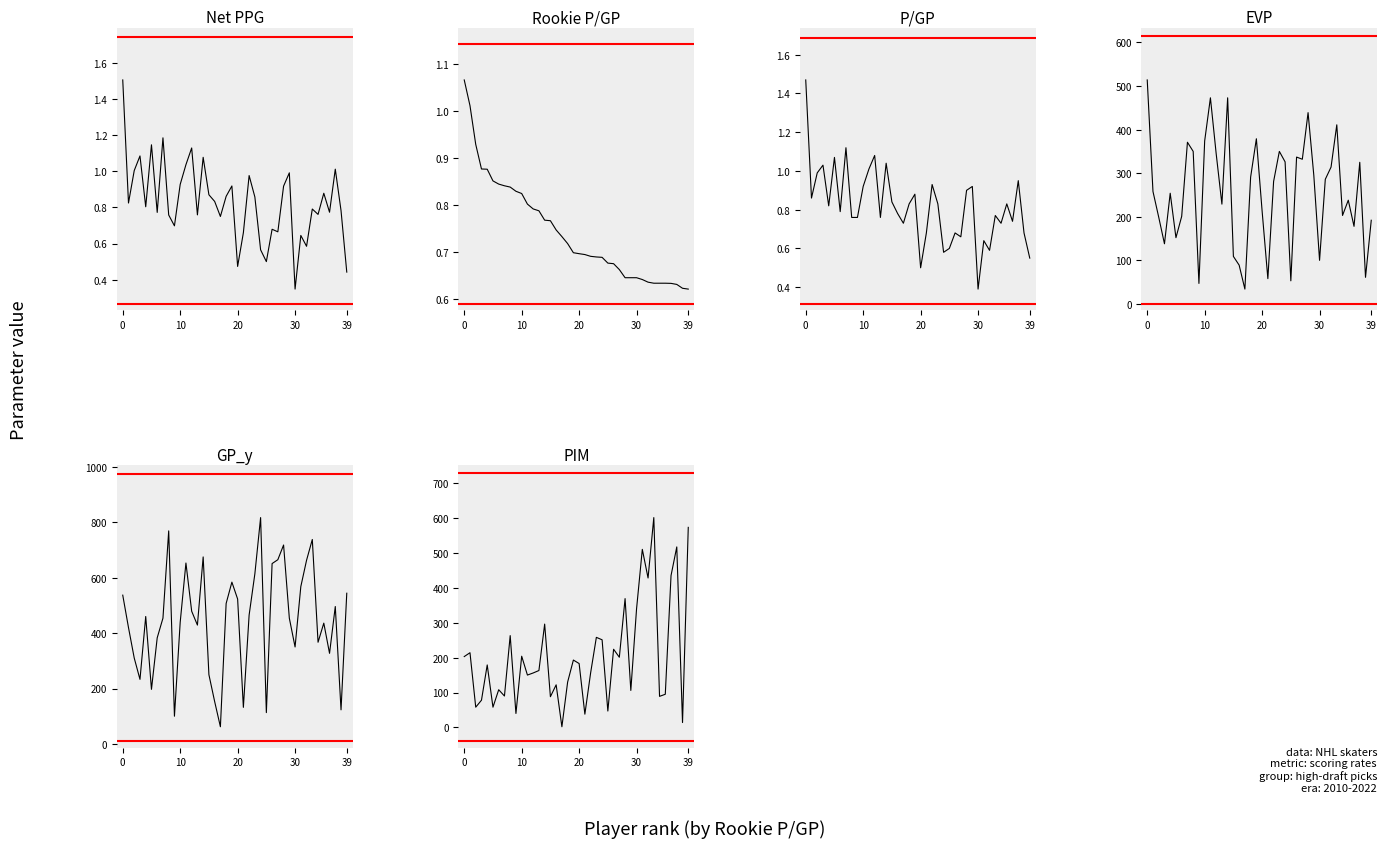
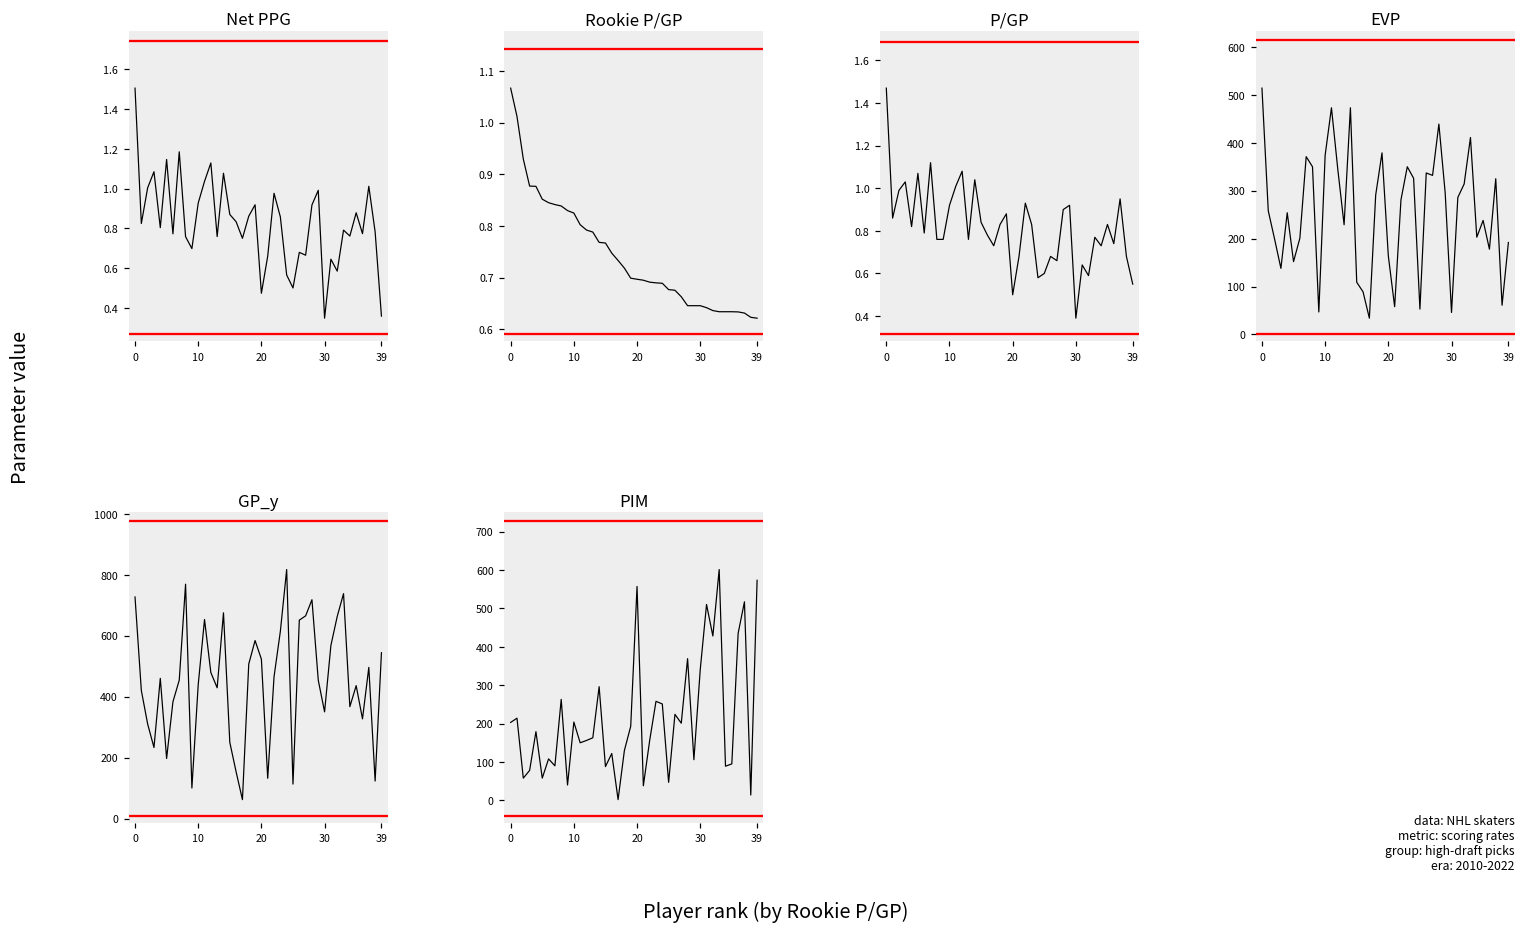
  {
    "Net PPG": {
      "0": 1.51,
      "10": 0.93,
      "20": 0.47,
      "30": 0.35,
-     "39": 0.44
+     "39": 0.36
    },
    "Rookie P/GP": {
      "0": 1.07,
      "10": 0.83,
      "20": 0.70,
      "30": 0.65,
      "39": 0.62
    },
    "P/GP": {
      "0": 1.47,
      "10": 0.92,
      "20": 0.50,
      "30": 0.39,
      "39": 0.55
    },
    "EVP": {
      "0": 510,
      "10": 370,
-     "20": 210,
-     "30": 100,
+     "20": 160,
+     "30": 50,
      "39": 190
    },
    "GP_y": {
-     "0": 540,
+     "0": 730,
      "10": 440,
      "20": 520,
      "30": 350,
      "39": 540
    },
    "PIM": {
      "0": 200,
      "10": 200,
-     "20": 180,
+     "20": 560,
      "30": 340,
      "39": 570
    }
  }
